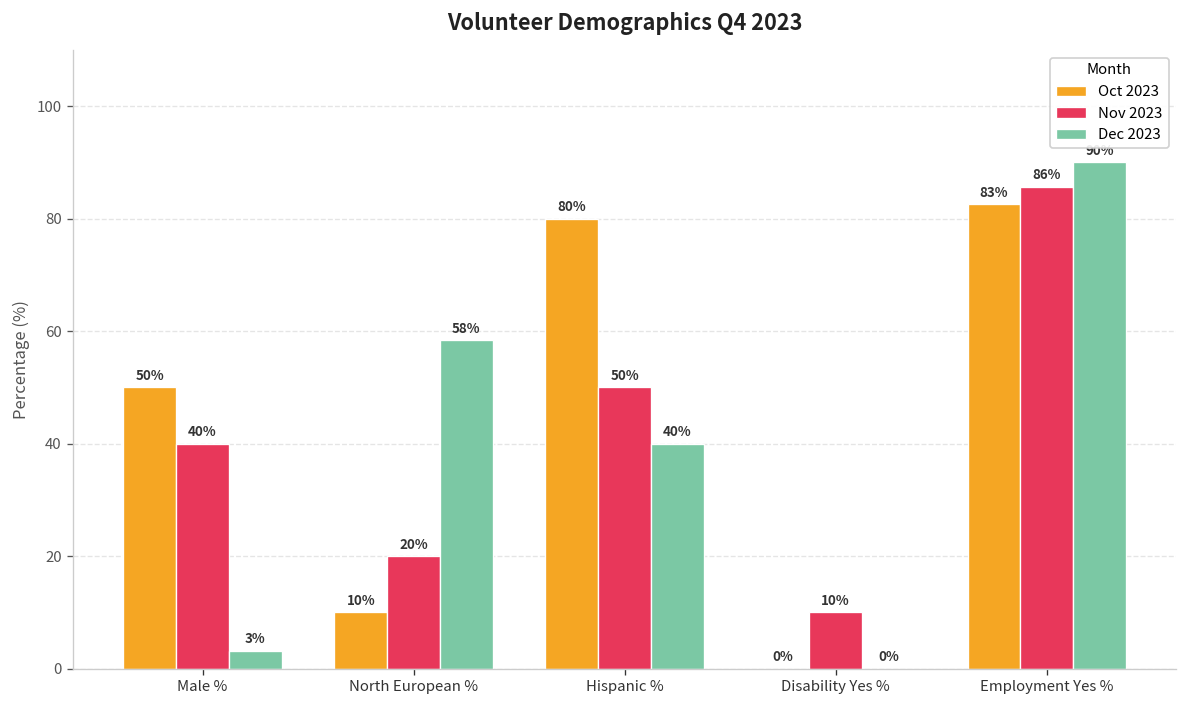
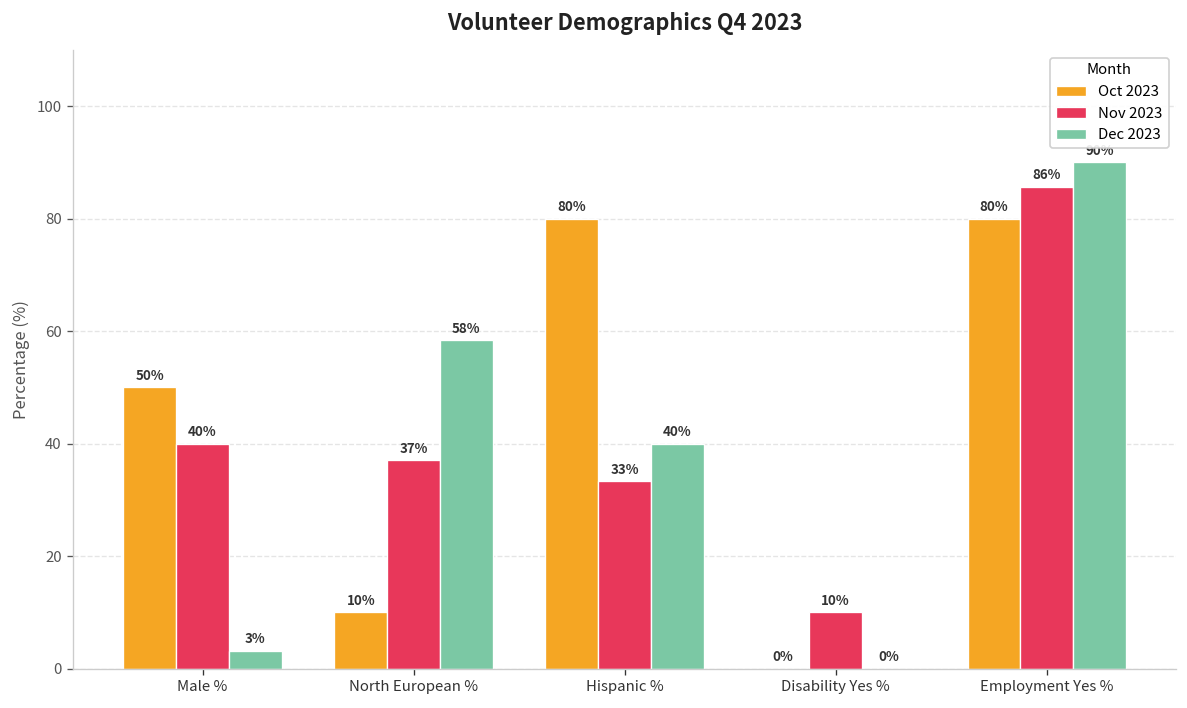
  {
    "Oct 2023": {
      "Male %": "50%",
      "North European %": "10%",
      "Hispanic %": "80%",
      "Disability Yes %": "0%",
-     "Employment Yes %": "83%"
+     "Employment Yes %": "80%"
    },
    "Nov 2023": {
      "Male %": "40%",
-     "North European %": "20%",
-     "Hispanic %": "50%",
+     "North European %": "37%",
+     "Hispanic %": "33%",
      "Disability Yes %": "10%",
      "Employment Yes %": "86%"
    },
    "Dec 2023": {
      "Male %": "3%",
      "North European %": "58%",
      "Hispanic %": "40%",
      "Disability Yes %": "0%"
    }
  }
